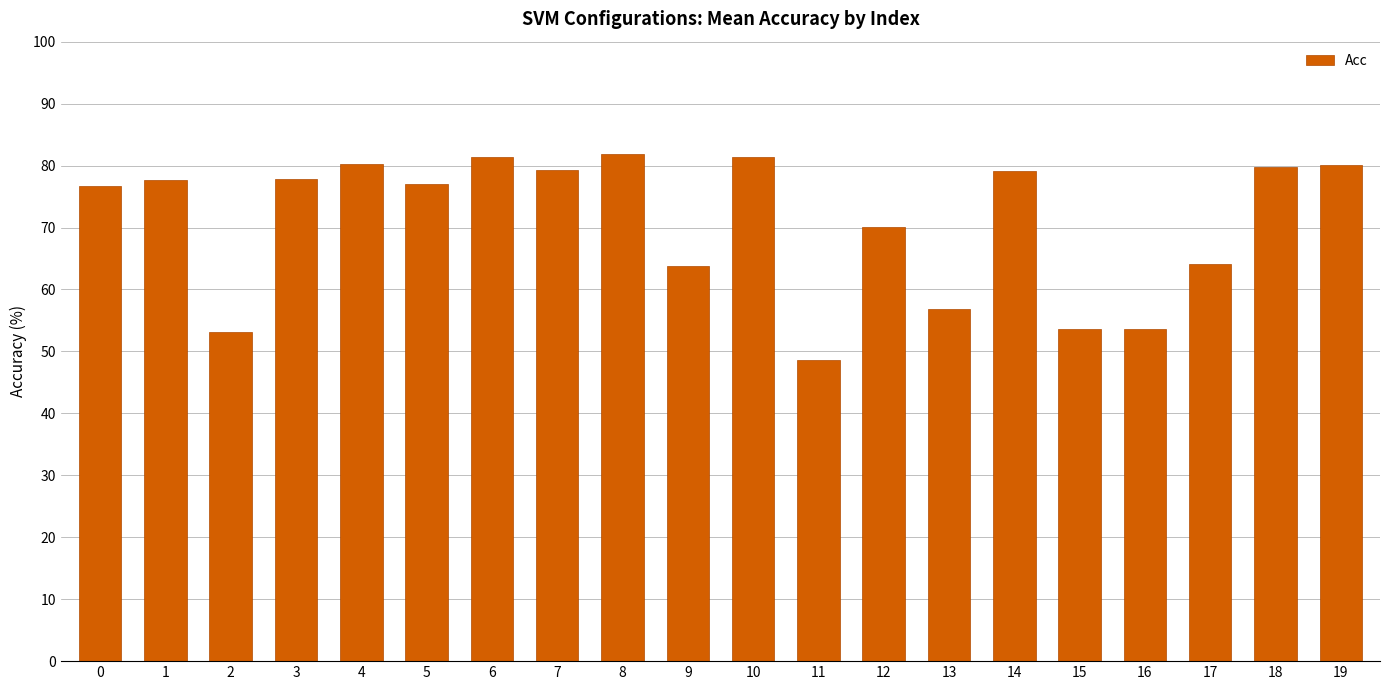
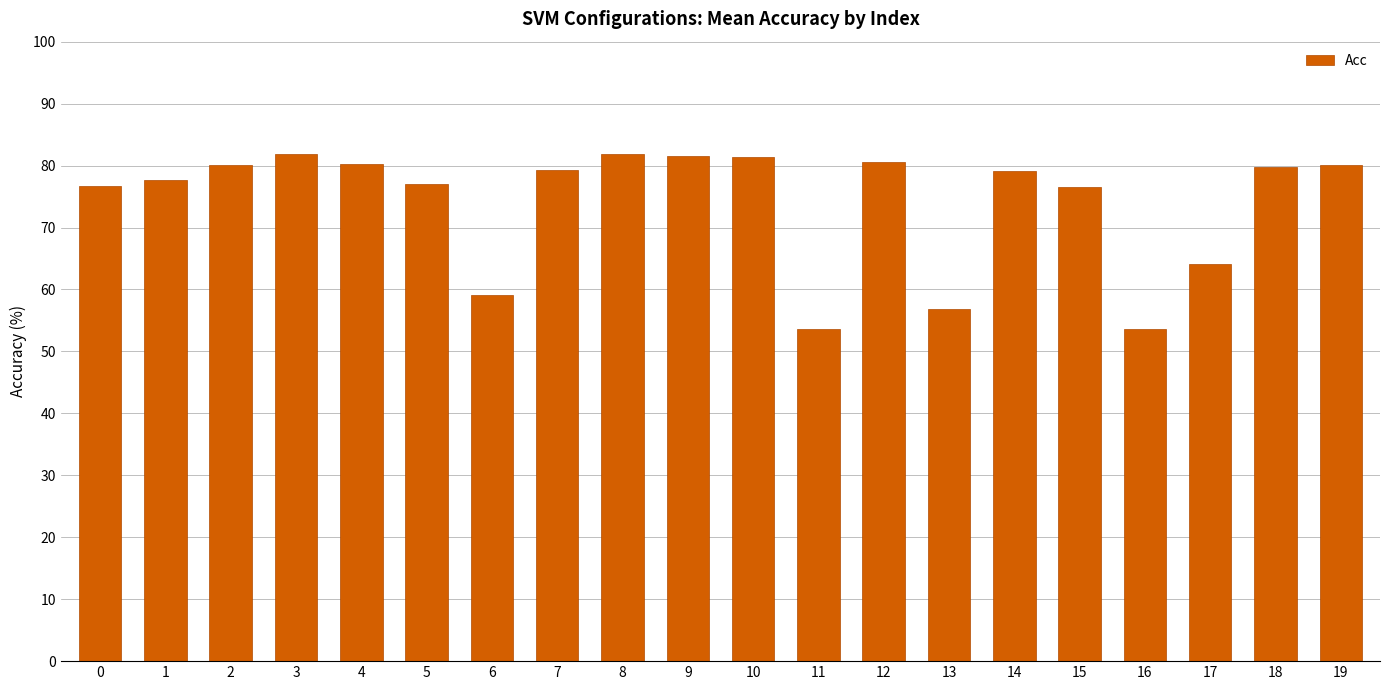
  {
    "0": 77,
    "1": 78,
-   "2": 53,
-   "3": 78,
+   "2": 80,
+   "3": 82,
    "4": 80,
    "5": 77,
-   "6": 81,
+   "6": 59,
    "7": 79,
    "8": 82,
-   "9": 64,
+   "9": 82,
    "10": 81,
-   "11": 49,
-   "12": 70,
+   "11": 54,
+   "12": 81,
    "13": 57,
    "14": 79,
-   "15": 54,
+   "15": 77,
    "16": 54,
    "17": 64,
    "18": 80,
    "19": 80
  }
